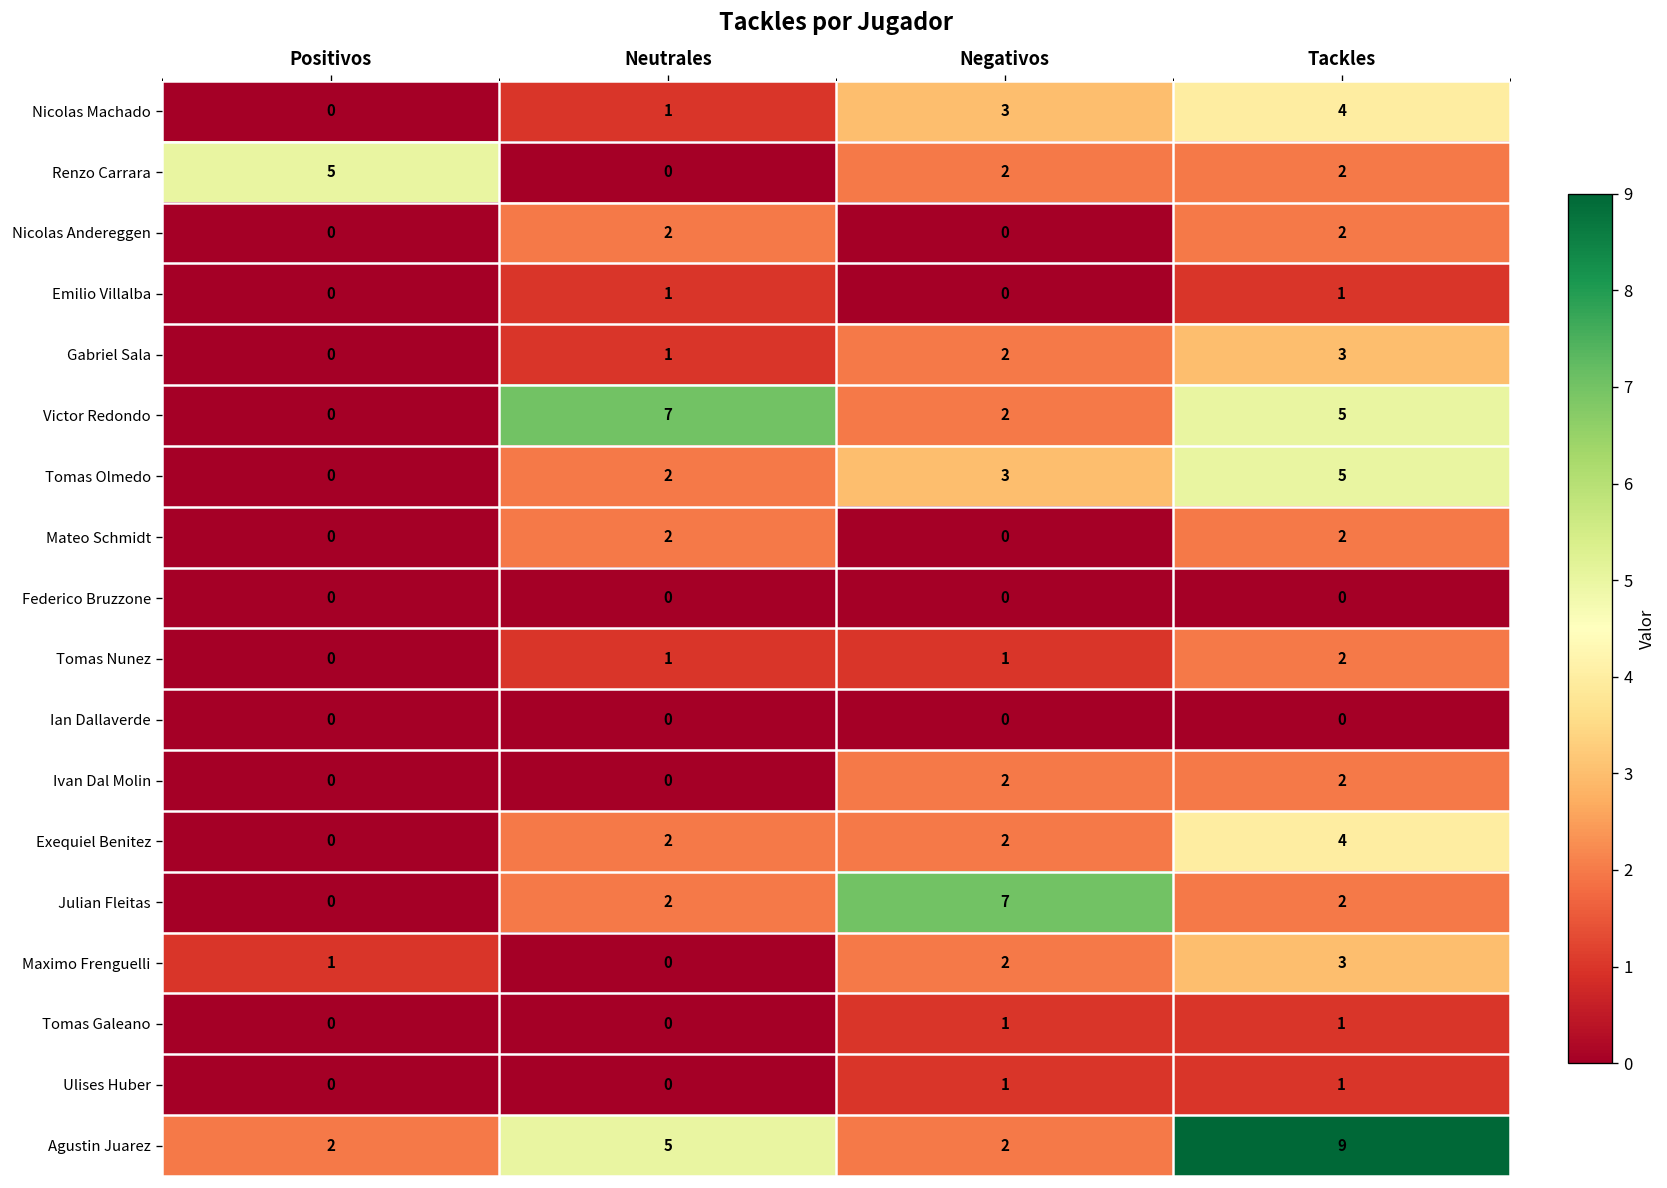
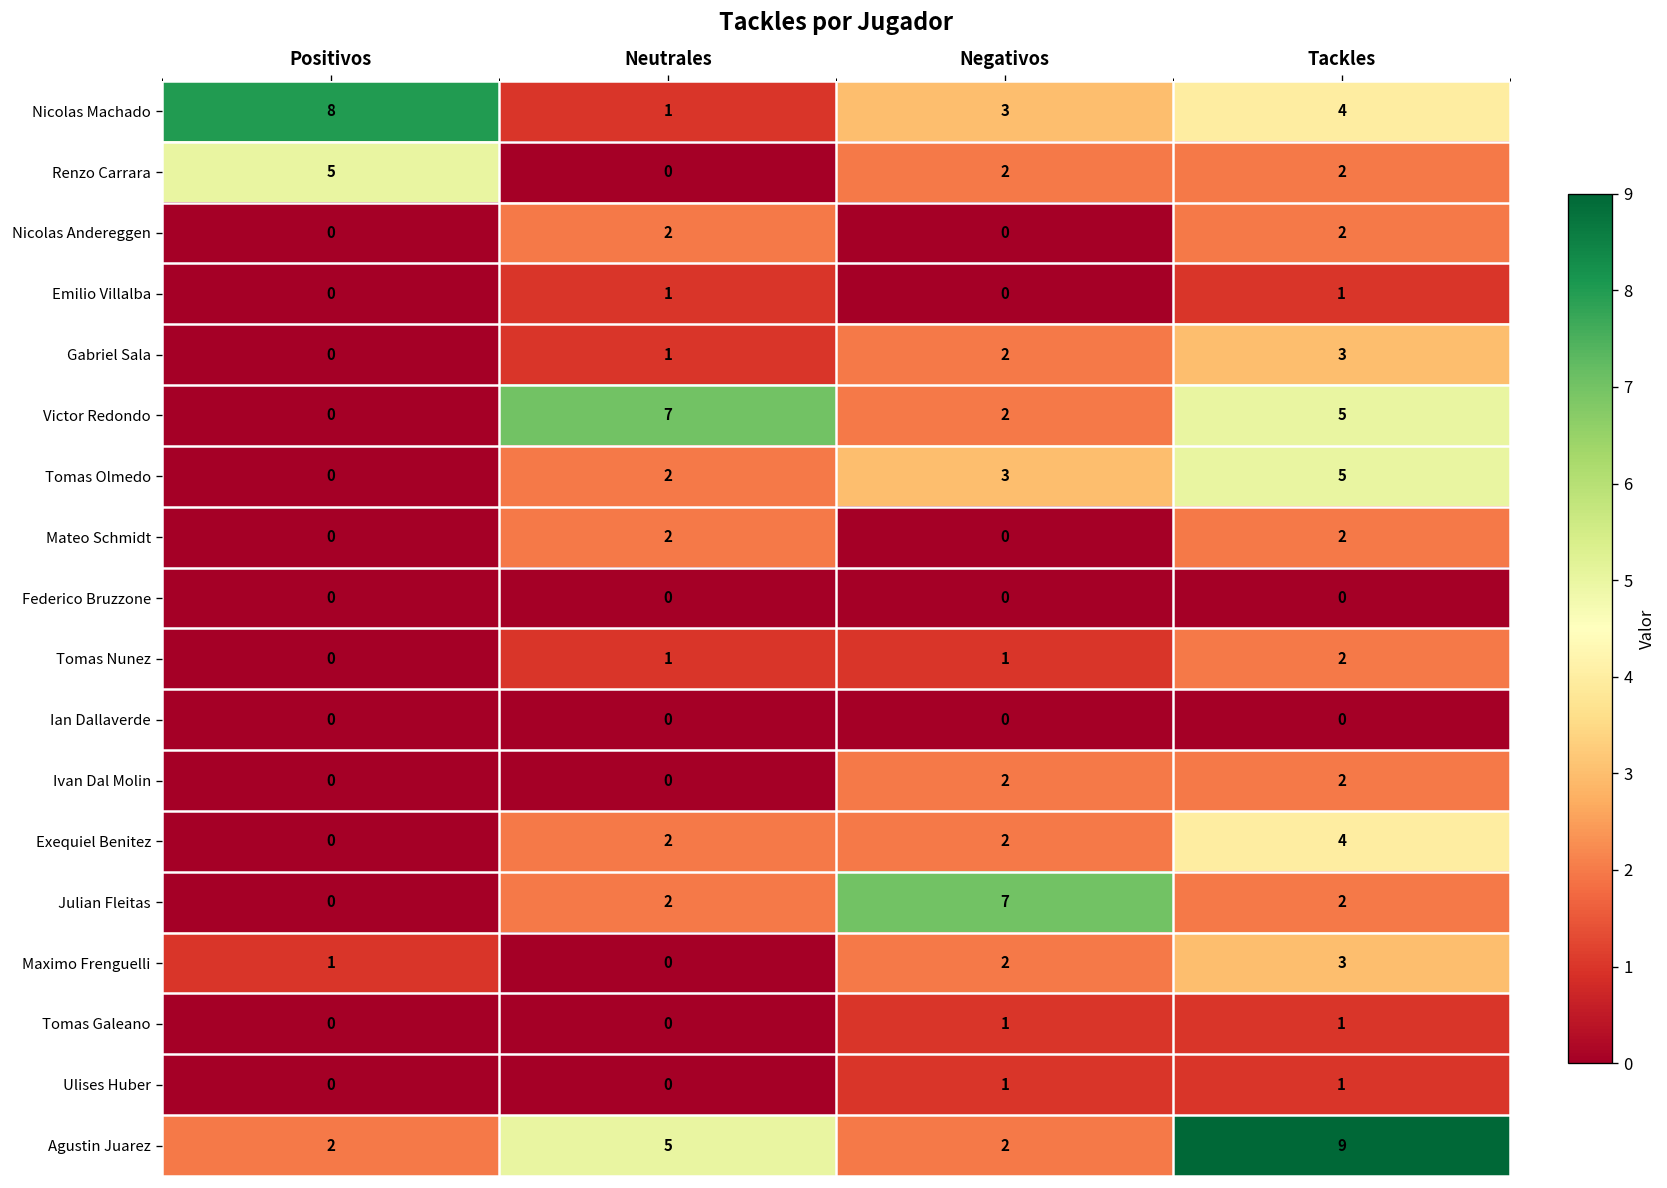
  {
    "Nicolas Machado": {
-     "Positivos": 0,
+     "Positivos": 8,
      "Neutrales": 1,
      "Negativos": 3,
      "Tackles": 4
    },
    "Renzo Carrara": {
      "Positivos": 5,
      "Neutrales": 0,
      "Negativos": 2,
      "Tackles": 2
    },
    "Nicolas Andereggen": {
      "Positivos": 0,
      "Neutrales": 2,
      "Negativos": 0,
      "Tackles": 2
    },
    "Emilio Villalba": {
      "Positivos": 0,
      "Neutrales": 1,
      "Negativos": 0,
      "Tackles": 1
    },
    "Gabriel Sala": {
      "Positivos": 0,
      "Neutrales": 1,
      "Negativos": 2,
      "Tackles": 3
    },
    "Victor Redondo": {
      "Positivos": 0,
      "Neutrales": 7,
      "Negativos": 2,
      "Tackles": 5
    },
    "Tomas Olmedo": {
      "Positivos": 0,
      "Neutrales": 2,
      "Negativos": 3,
      "Tackles": 5
    },
    "Mateo Schmidt": {
      "Positivos": 0,
      "Neutrales": 2,
      "Negativos": 0,
      "Tackles": 2
    },
    "Federico Bruzzone": {
      "Positivos": 0,
      "Neutrales": 0,
      "Negativos": 0,
      "Tackles": 0
    },
    "Tomas Nunez": {
      "Positivos": 0,
      "Neutrales": 1,
      "Negativos": 1,
      "Tackles": 2
    },
    "Ian Dallaverde": {
      "Positivos": 0,
      "Neutrales": 0,
      "Negativos": 0,
      "Tackles": 0
    },
    "Ivan Dal Molin": {
      "Positivos": 0,
      "Neutrales": 0,
      "Negativos": 2,
      "Tackles": 2
    },
    "Exequiel Benitez": {
      "Positivos": 0,
      "Neutrales": 2,
      "Negativos": 2,
      "Tackles": 4
    },
    "Julian Fleitas": {
      "Positivos": 0,
      "Neutrales": 2,
      "Negativos": 7,
      "Tackles": 2
    },
    "Maximo Frenguelli": {
      "Positivos": 1,
      "Neutrales": 0,
      "Negativos": 2,
      "Tackles": 3
    },
    "Tomas Galeano": {
      "Positivos": 0,
      "Neutrales": 0,
      "Negativos": 1,
      "Tackles": 1
    },
    "Ulises Huber": {
      "Positivos": 0,
      "Neutrales": 0,
      "Negativos": 1,
      "Tackles": 1
    },
    "Agustin Juarez": {
      "Positivos": 2,
      "Neutrales": 5,
      "Negativos": 2,
      "Tackles": 9
    }
  }
